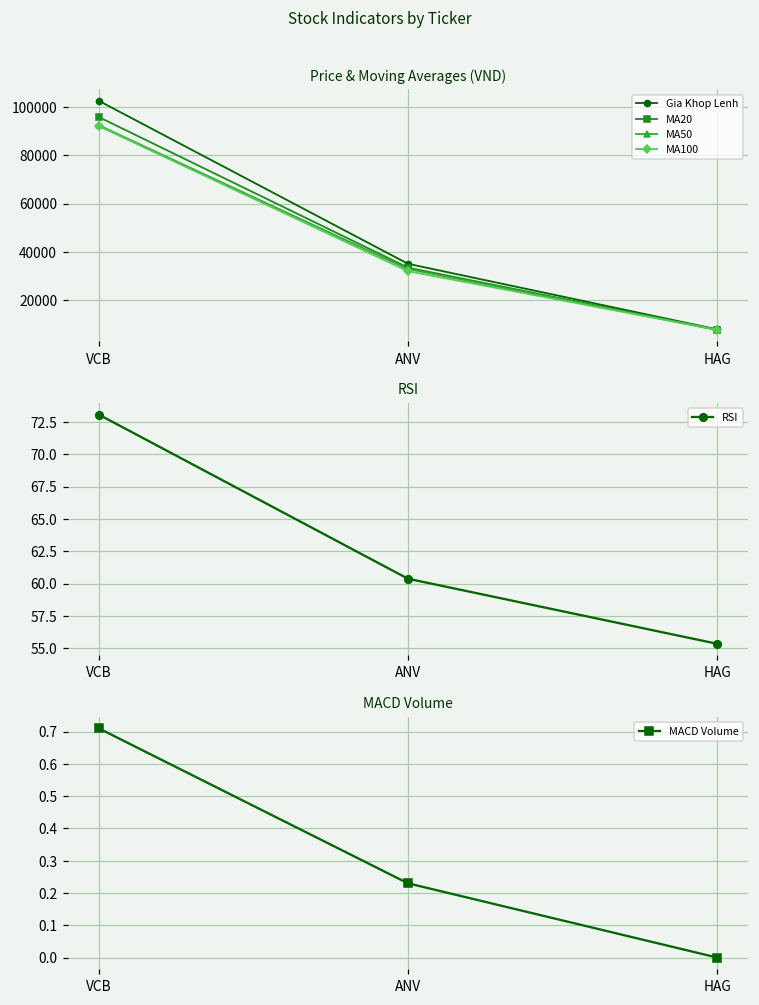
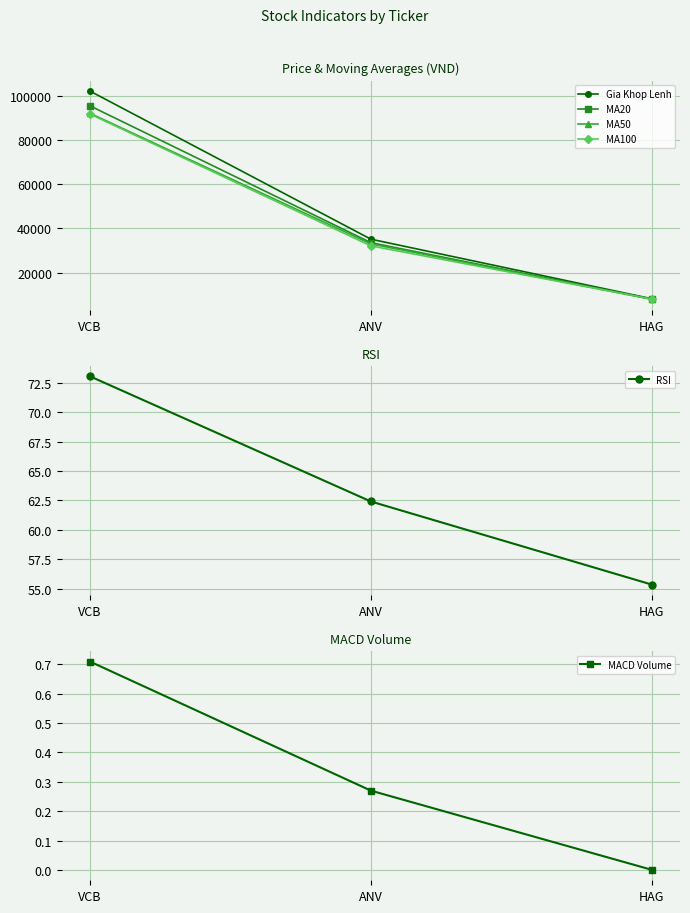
  {
    "Price & Moving Averages (VND)": {
      "Gia Khop Lenh": {
        "VCB": 102000,
        "ANV": 35000
      }
    },
    "RSI": {
      "VCB": 73.1,
-     "ANV": 60.4,
+     "ANV": 62.4,
      "HAG": 55.3
    },
    "MACD Volume": {
      "VCB": 0.71,
-     "ANV": 0.23,
+     "ANV": 0.27,
      "HAG": 0.00
    }
  }
